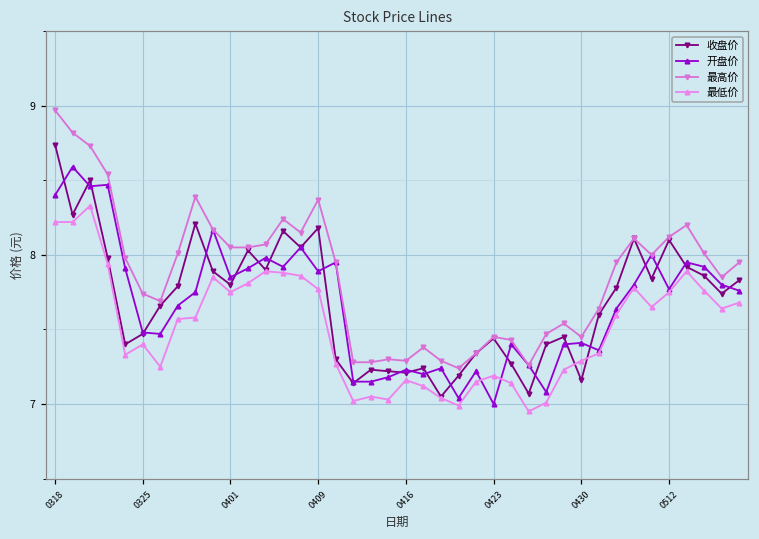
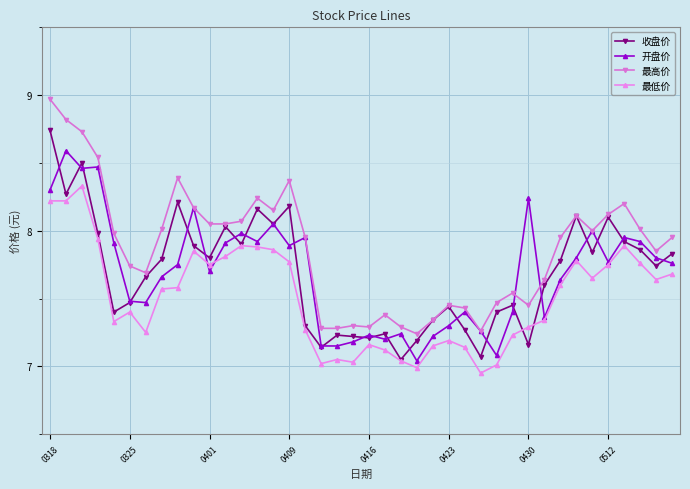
  {
    "收盘价": {
      "0318": 8.74,
      "0401": 7.80,
      "0409": 8.18,
      "0416": 7.21,
      "0430": 7.16,
      "0512": 8.10
    },
    "开盘价": {
-     "0318": 8.4,
-     "0401": 7.85,
+     "0318": 8.3,
+     "0401": 7.70,
      "0409": 7.89,
      "0416": 7.23,
-     "0423": 7.0,
-     "0430": 7.41,
+     "0423": 7.3,
+     "0430": 8.24,
      "0512": 7.77
    }
  }
